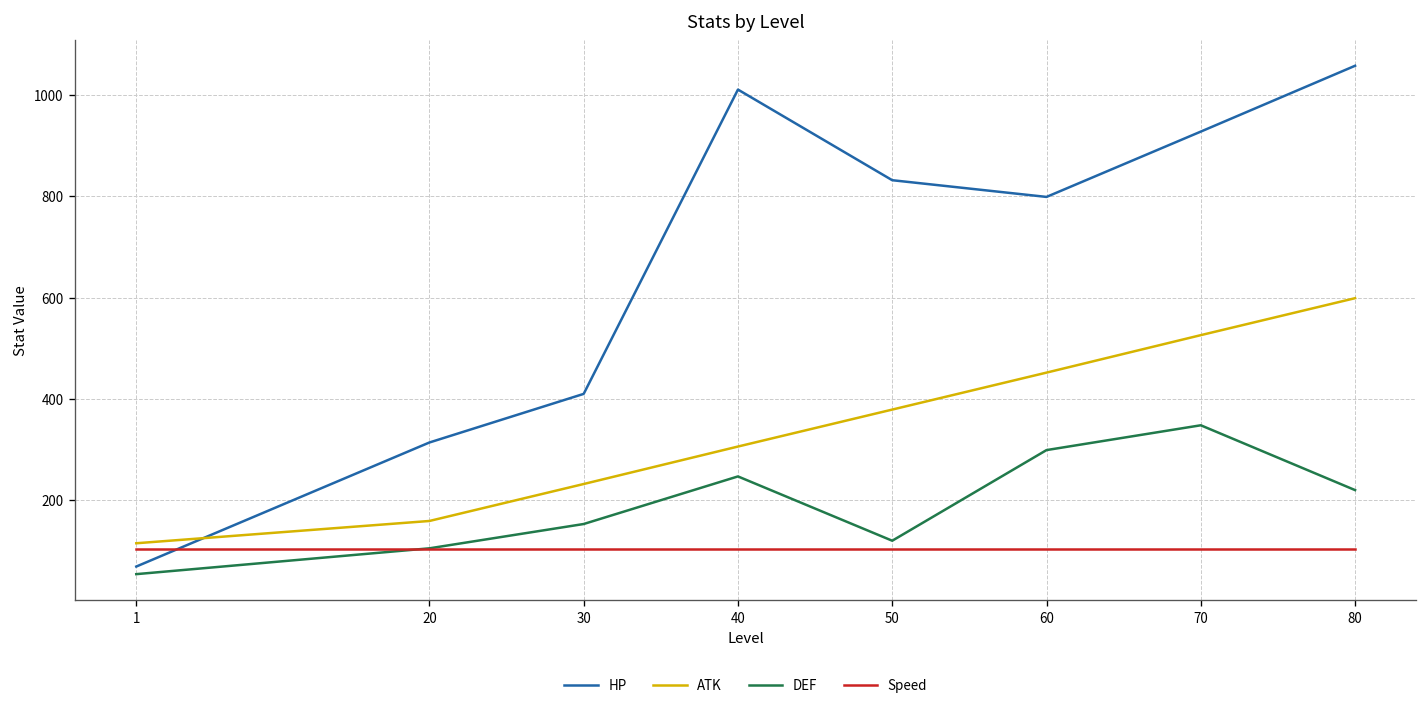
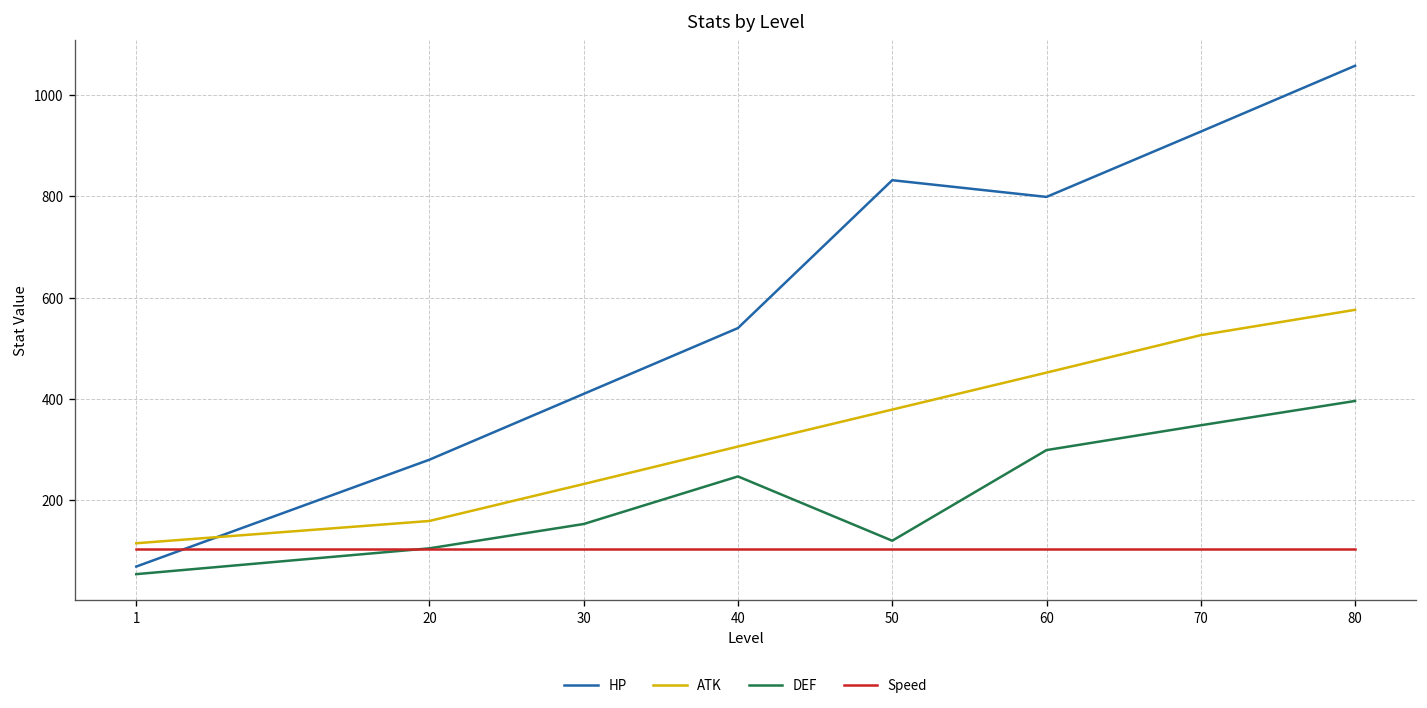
  {
    "HP": {
      "1": 70,
-     "20": 310,
+     "20": 280,
      "30": 410,
-     "40": 1010,
+     "40": 540,
      "50": 830,
      "60": 800,
      "70": 930,
      "80": 1060
    },
    "ATK": {
      "1": 120,
      "20": 160,
      "30": 230,
      "40": 310,
      "50": 380,
      "60": 450,
      "70": 530,
-     "80": 600
+     "80": 580
    },
    "DEF": {
      "1": 50,
      "30": 150,
      "40": 250,
      "50": 120,
      "60": 300,
      "70": 350,
-     "80": 220
+     "80": 400
    },
    "Speed": {
      "1": 100,
      "30": 100,
      "40": 100,
      "50": 100,
      "60": 100,
      "70": 100,
      "80": 100
    }
  }
